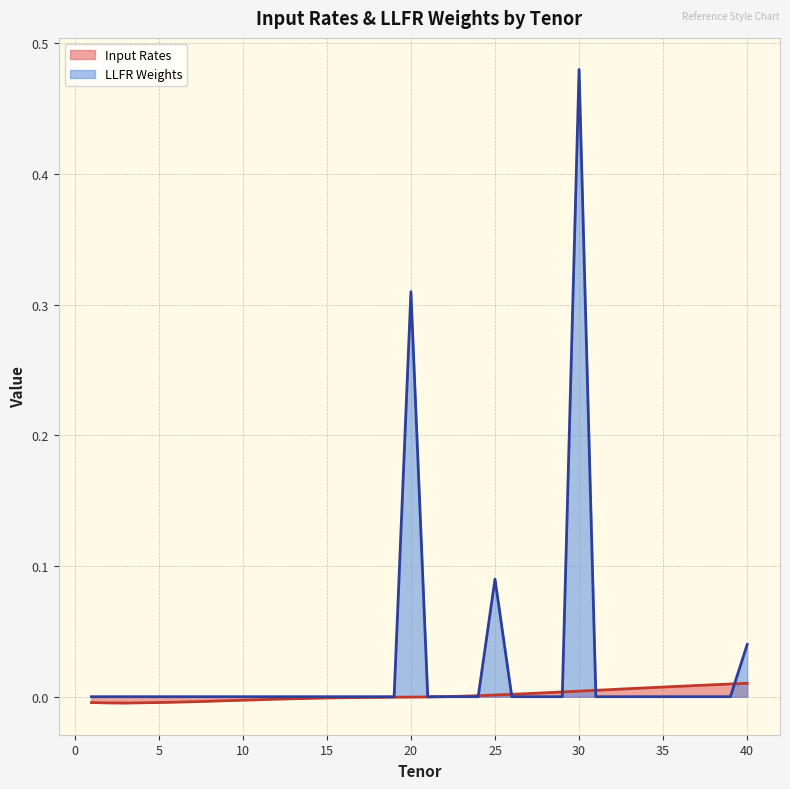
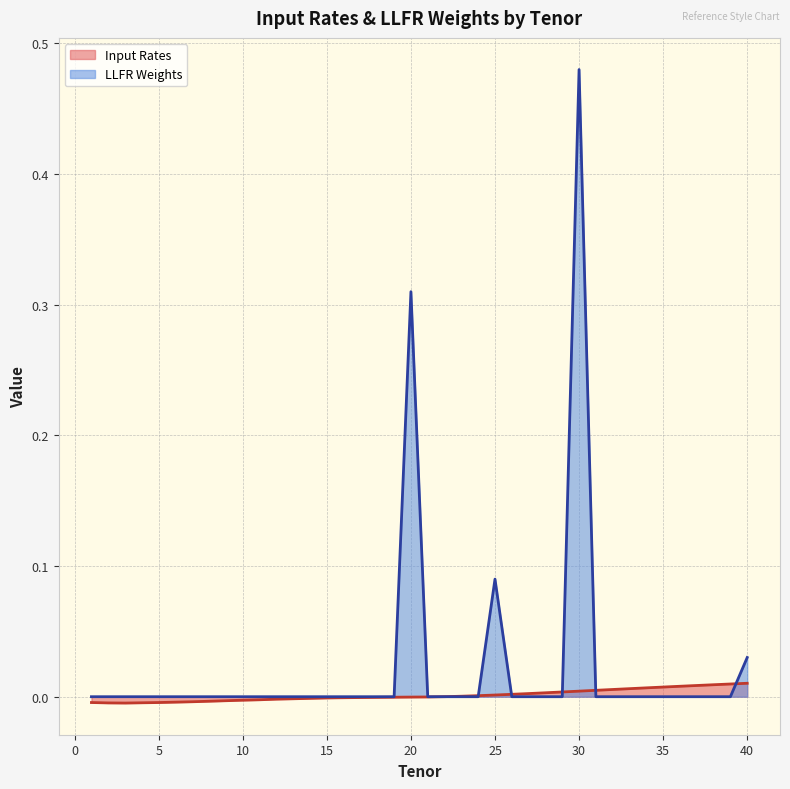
  {
    "LLFR Weights": {
      "20": 0.31,
      "25": 0.09,
      "30": 0.48,
      "35": 0.00,
-     "40": 0.04
+     "40": 0.03
    }
  }
